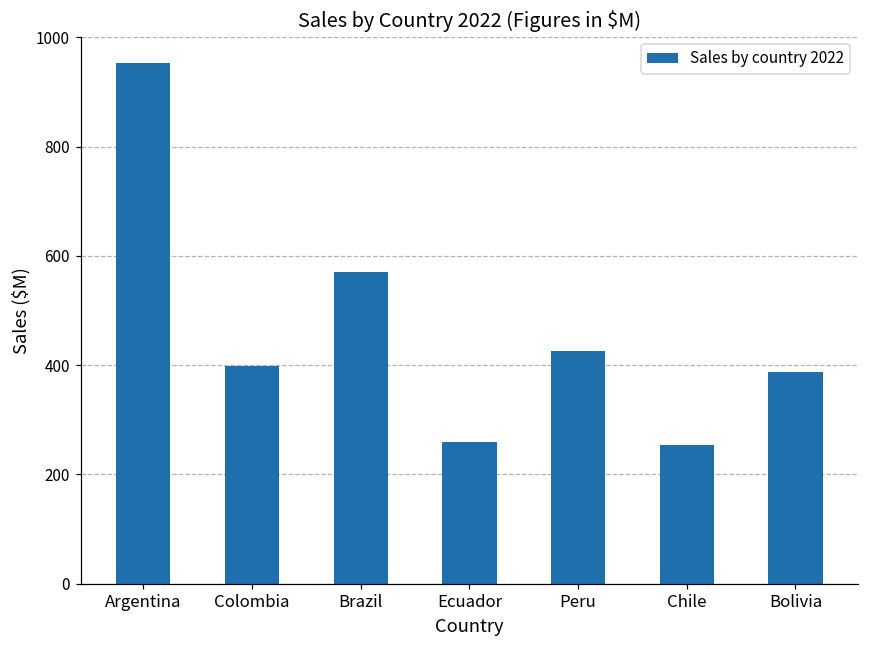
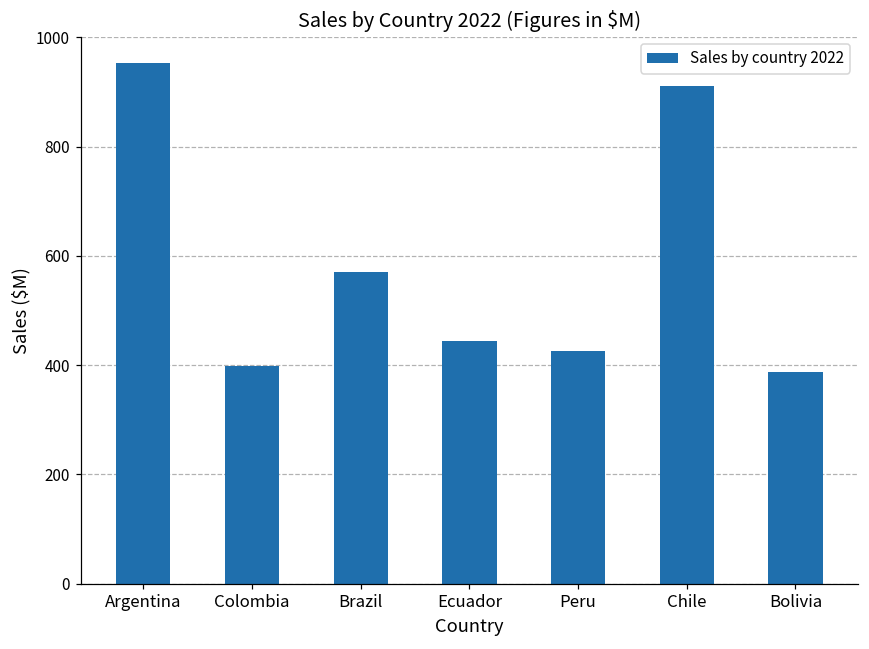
  {
    "Argentina": 950,
    "Colombia": 400,
    "Brazil": 570,
-   "Ecuador": 260,
+   "Ecuador": 450,
    "Peru": 430,
-   "Chile": 250,
+   "Chile": 910,
    "Bolivia": 390
  }
